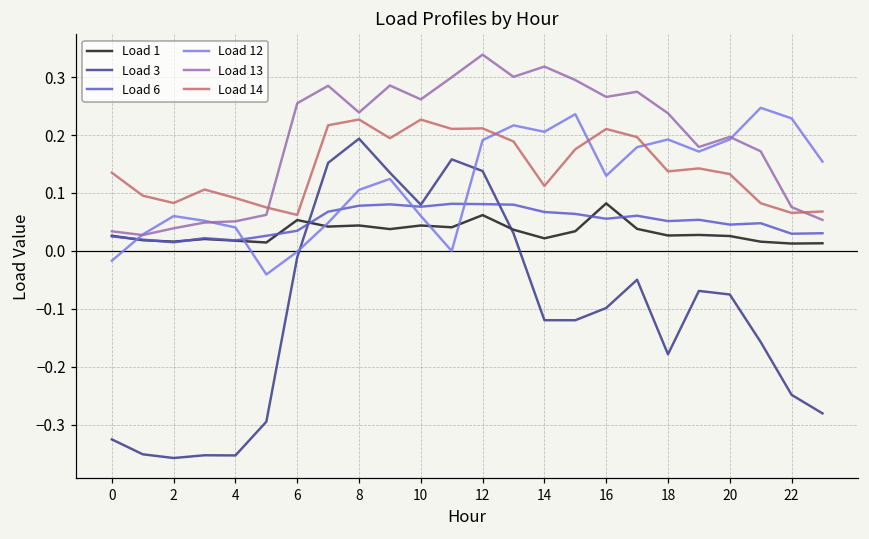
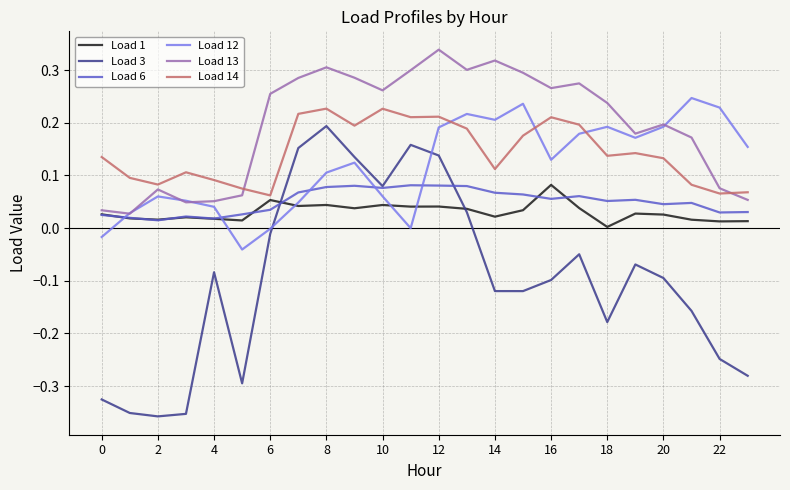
  {
    "Load 1": {
      "6": 0.05,
      "8": 0.04,
      "10": 0.04,
-     "12": 0.06,
+     "12": 0.04,
      "14": 0.02,
      "16": 0.08,
-     "18": 0.03,
+     "18": 0.00,
      "20": 0.03,
      "22": 0.01
    },
    "Load 3": {
      "0": -0.33,
      "2": -0.36,
-     "4": -0.35,
+     "4": -0.08,
      "6": -0.01,
      "8": 0.19,
      "12": 0.14,
      "14": -0.12,
      "16": -0.10,
      "18": -0.18,
-     "20": -0.08,
+     "20": -0.09,
      "22": -0.25
    },
    "Load 13": {
      "0": 0.03,
-     "2": 0.04,
+     "2": 0.07,
      "4": 0.05,
      "6": 0.26,
-     "8": 0.24,
+     "8": 0.31,
      "10": 0.26,
      "12": 0.34,
      "14": 0.32,
      "16": 0.27,
      "18": 0.24,
      "22": 0.08
    },
    "Load 14": {
      "0": 0.14,
      "2": 0.08,
      "4": 0.09,
      "6": 0.06,
      "8": 0.23,
      "10": 0.23,
      "12": 0.21,
      "14": 0.11,
      "16": 0.21,
      "18": 0.14,
      "20": 0.13,
      "22": 0.07
    }
  }
